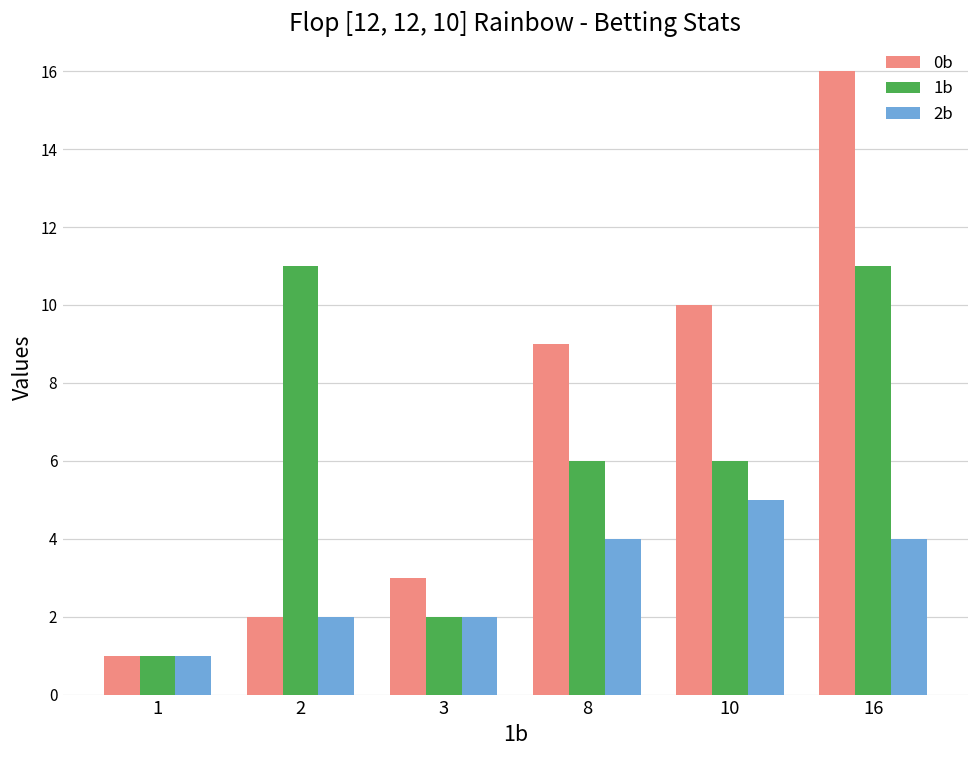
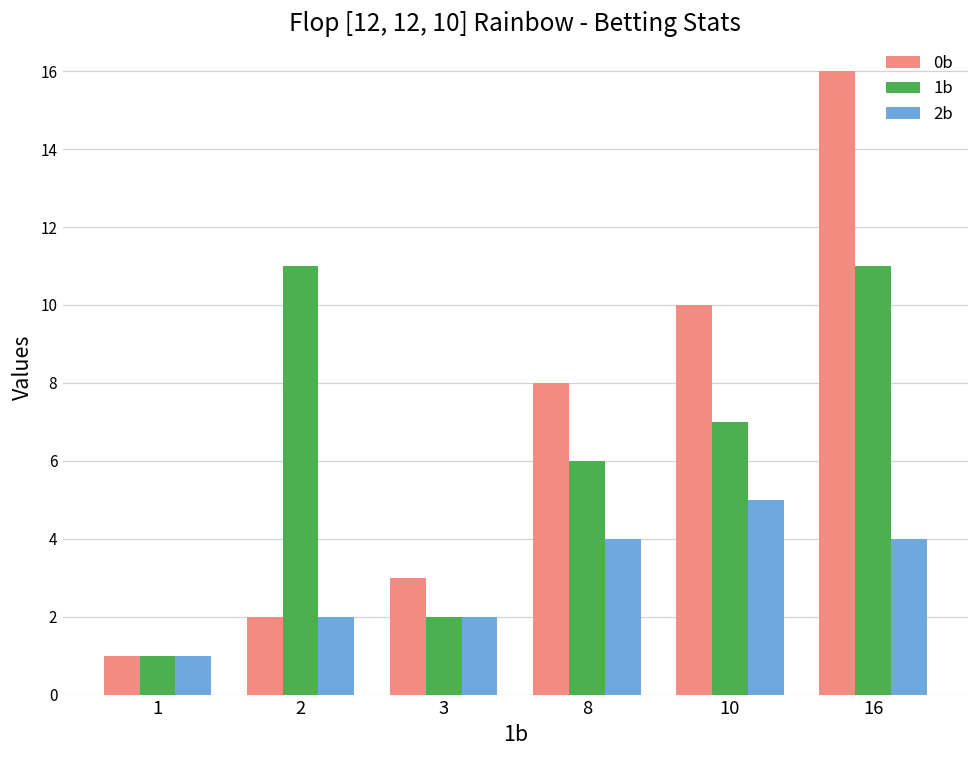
  {
    "0b": {
      "1": 1,
      "2": 2,
      "3": 3,
-     "8": 9,
+     "8": 8,
      "10": 10,
      "16": 16
    },
    "1b": {
      "1": 1,
      "2": 11,
      "3": 2,
      "8": 6,
-     "10": 6,
+     "10": 7,
      "16": 11
    },
    "2b": {
      "1": 1,
      "2": 2,
      "3": 2,
      "8": 4,
      "10": 5,
      "16": 4
    }
  }
